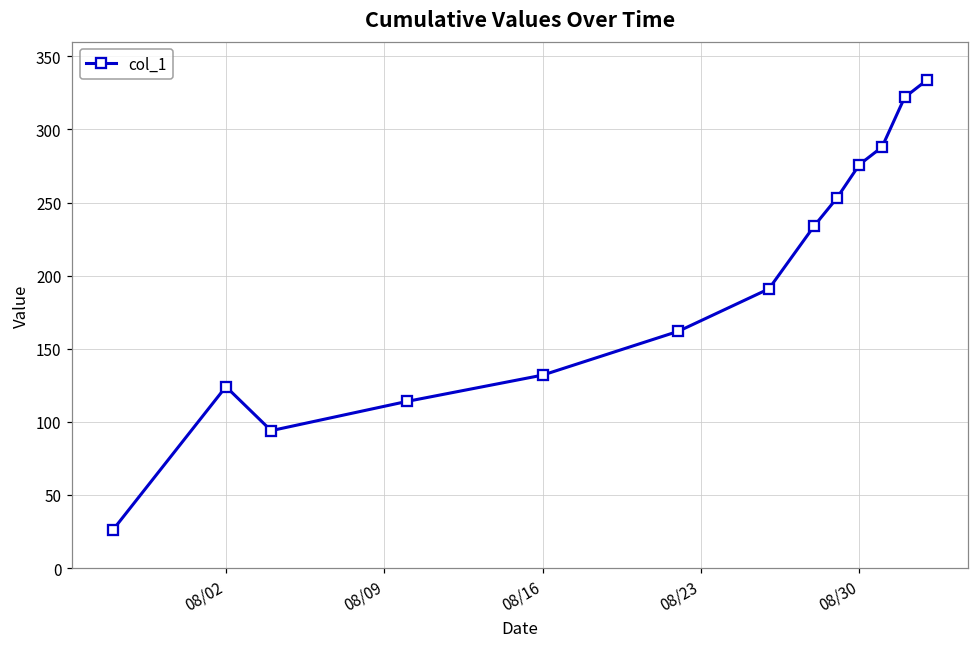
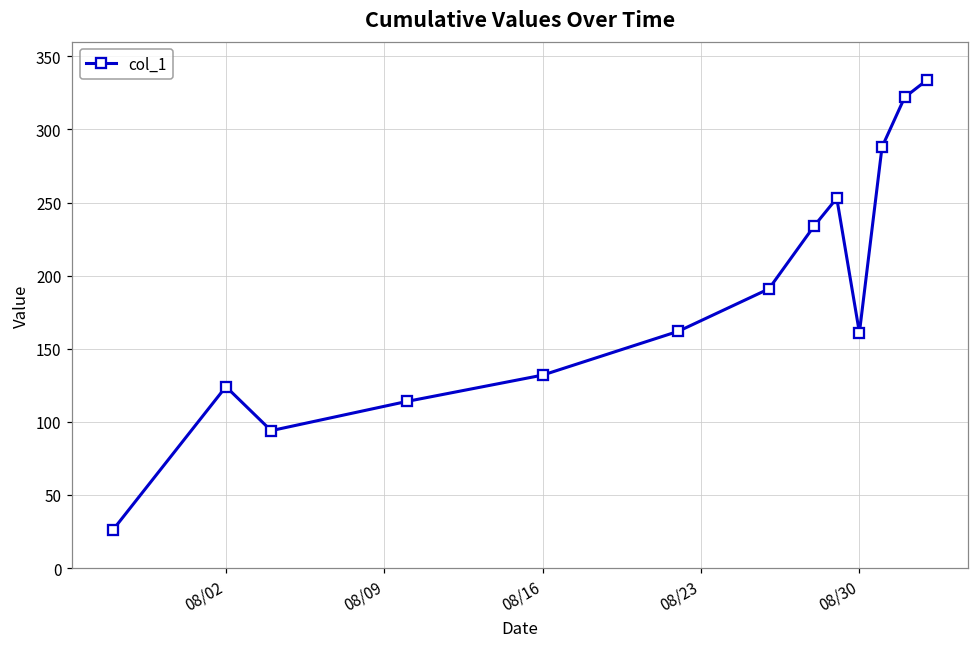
  {
    "08/02": 124,
    "08/16": 132,
-   "08/30": 276
+   "08/30": 161
  }
